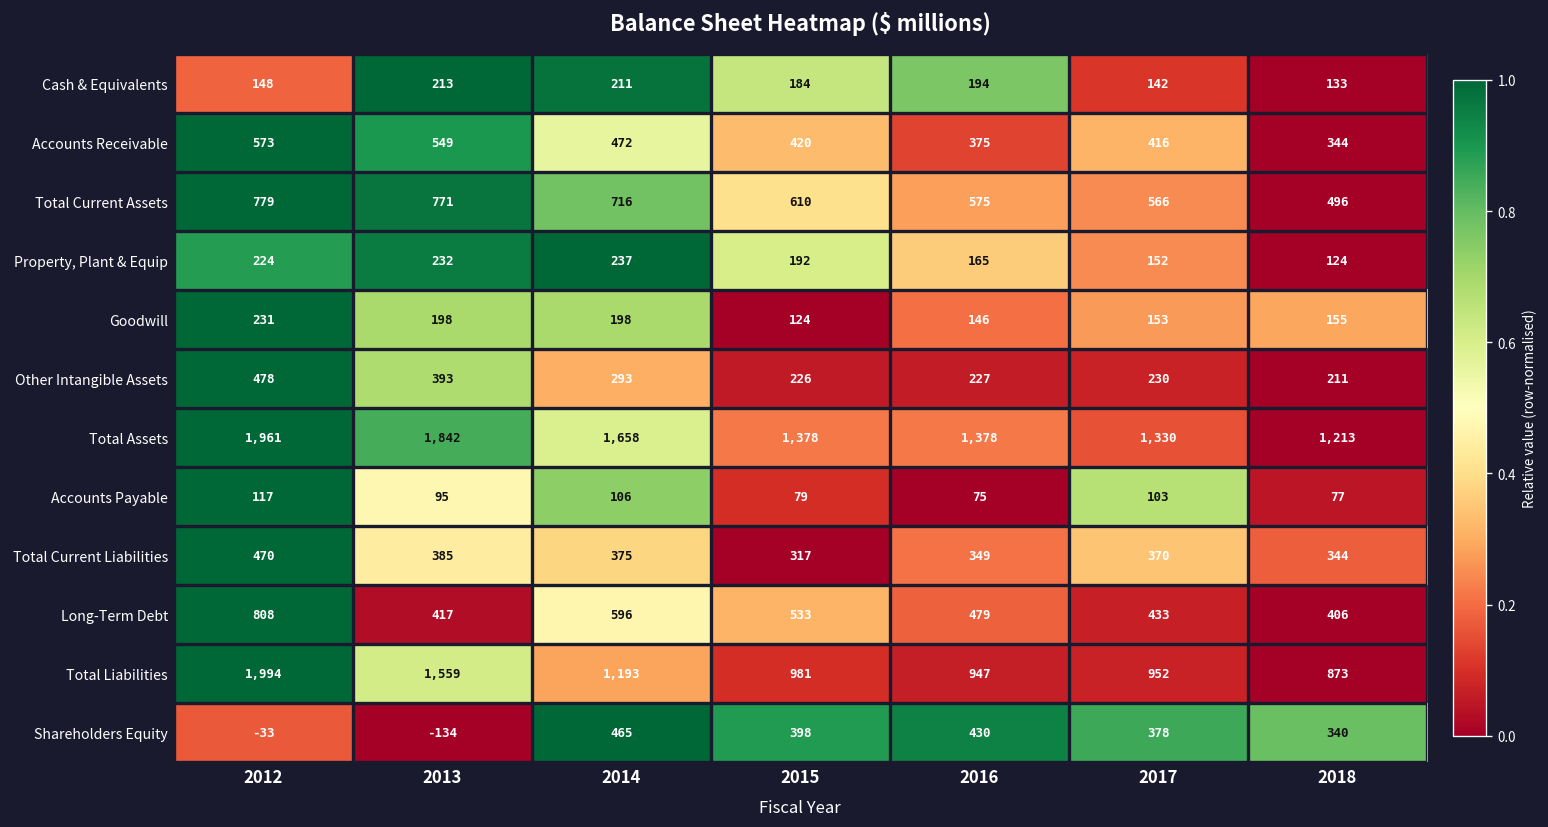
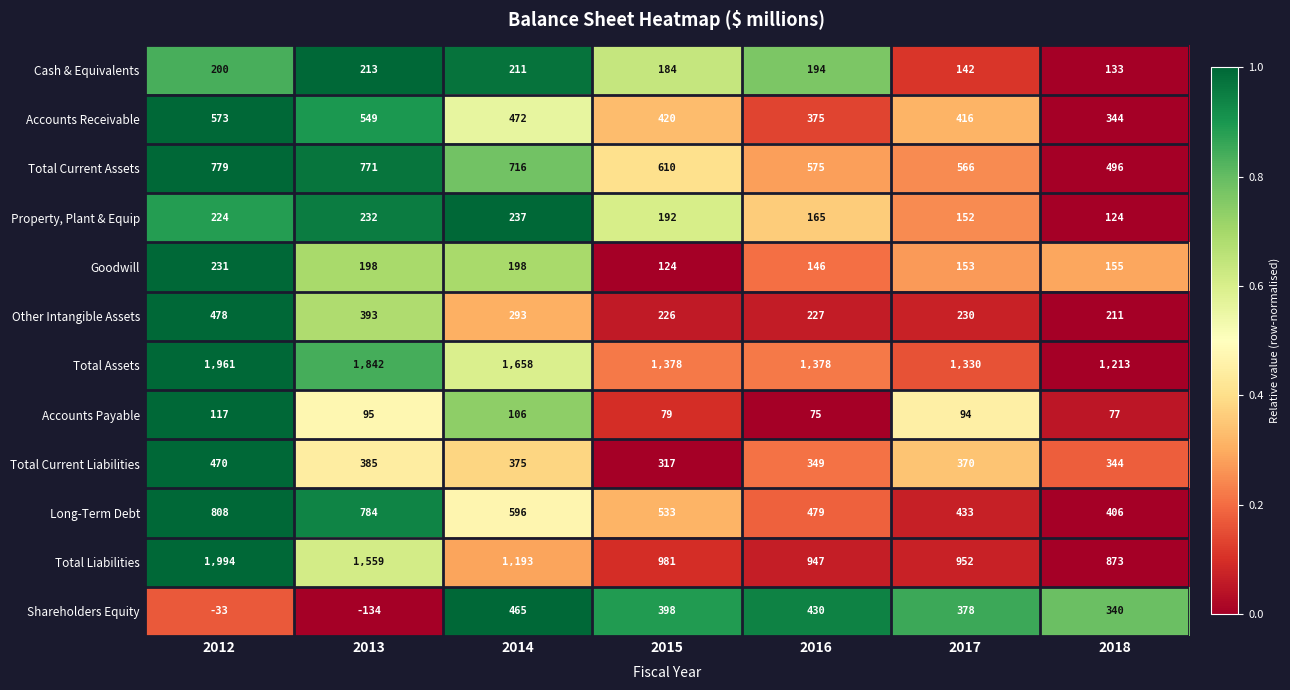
  {
    "Cash & Equivalents": {
-     "2012": "148",
+     "2012": "200",
      "2013": "213",
      "2014": "211",
      "2015": "184",
      "2016": "194",
      "2017": "142",
      "2018": "133"
    },
    "Accounts Receivable": {
      "2012": "573",
      "2013": "549",
      "2014": "472",
      "2015": "420",
      "2016": "375",
      "2017": "416",
      "2018": "344"
    },
    "Total Current Assets": {
      "2012": "779",
      "2013": "771",
      "2014": "716",
      "2015": "610",
      "2016": "575",
      "2017": "566",
      "2018": "496"
    },
    "Property, Plant & Equip": {
      "2012": "224",
      "2013": "232",
      "2014": "237",
      "2015": "192",
      "2016": "165",
      "2017": "152",
      "2018": "124"
    },
    "Goodwill": {
      "2012": "231",
      "2013": "198",
      "2014": "198",
      "2015": "124",
      "2016": "146",
      "2017": "153",
      "2018": "155"
    },
    "Other Intangible Assets": {
      "2012": "478",
      "2013": "393",
      "2014": "293",
      "2015": "226",
      "2016": "227",
      "2017": "230",
      "2018": "211"
    },
    "Total Assets": {
      "2012": "1,961",
      "2013": "1,842",
      "2014": "1,658",
      "2015": "1,378",
      "2016": "1,378",
      "2017": "1,330",
      "2018": "1,213"
    },
    "Accounts Payable": {
      "2012": "117",
      "2013": "95",
      "2014": "106",
      "2015": "79",
      "2016": "75",
-     "2017": "103",
+     "2017": "94",
      "2018": "77"
    },
    "Total Current Liabilities": {
      "2012": "470",
      "2013": "385",
      "2014": "375",
      "2015": "317",
      "2016": "349",
      "2017": "370",
      "2018": "344"
    },
    "Long-Term Debt": {
      "2012": "808",
-     "2013": "417",
+     "2013": "784",
      "2014": "596",
      "2015": "533",
      "2016": "479",
      "2017": "433",
      "2018": "406"
    },
    "Total Liabilities": {
      "2012": "1,994",
      "2013": "1,559",
      "2014": "1,193",
      "2015": "981",
      "2016": "947",
      "2017": "952",
      "2018": "873"
    },
    "Shareholders Equity": {
      "2012": "-33",
      "2013": "-134",
      "2014": "465",
      "2015": "398",
      "2016": "430",
      "2017": "378",
      "2018": "340"
    }
  }
